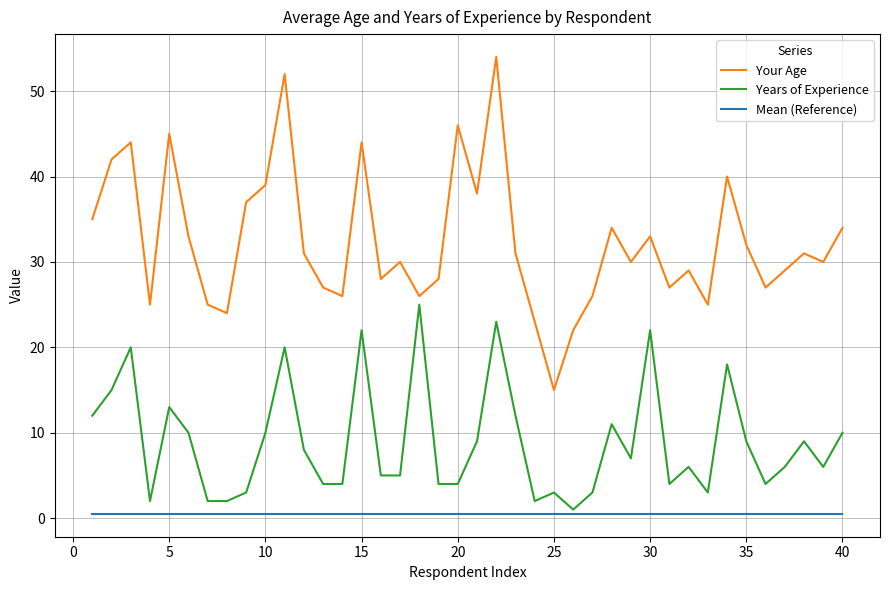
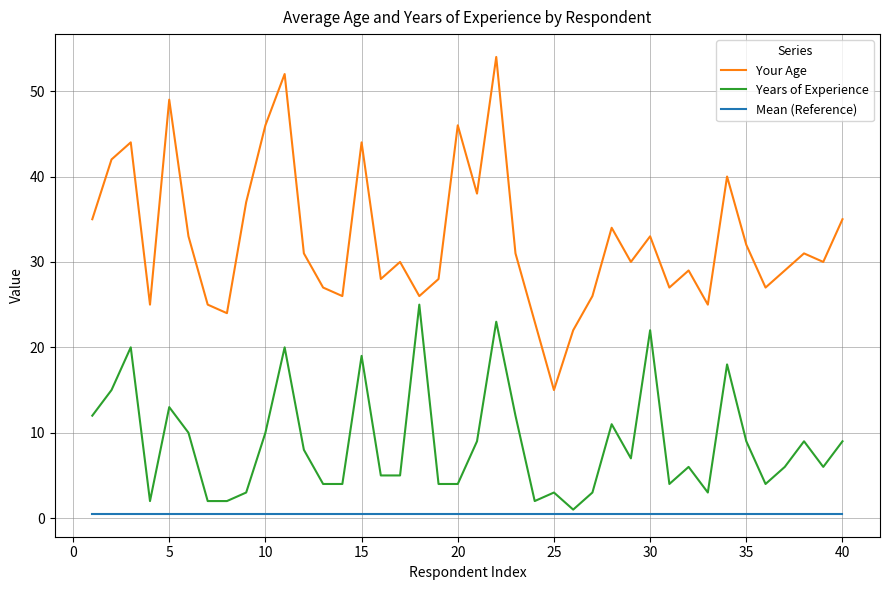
  {
    "Your Age": {
-     "5": 45,
-     "10": 39,
+     "5": 49,
+     "10": 46,
      "15": 44,
      "20": 46,
      "25": 15,
      "30": 33,
      "35": 32,
-     "40": 34
+     "40": 35
    },
    "Years of Experience": {
      "5": 13,
      "10": 10,
-     "15": 22,
+     "15": 19,
      "20": 4,
      "25": 3,
      "30": 22,
      "35": 9,
-     "40": 10
+     "40": 9
    },
    "Mean (Reference)": {
      "5": 1,
      "10": 1,
      "15": 1,
      "20": 1,
      "25": 1,
      "30": 1,
      "35": 1,
      "40": 1
    }
  }
